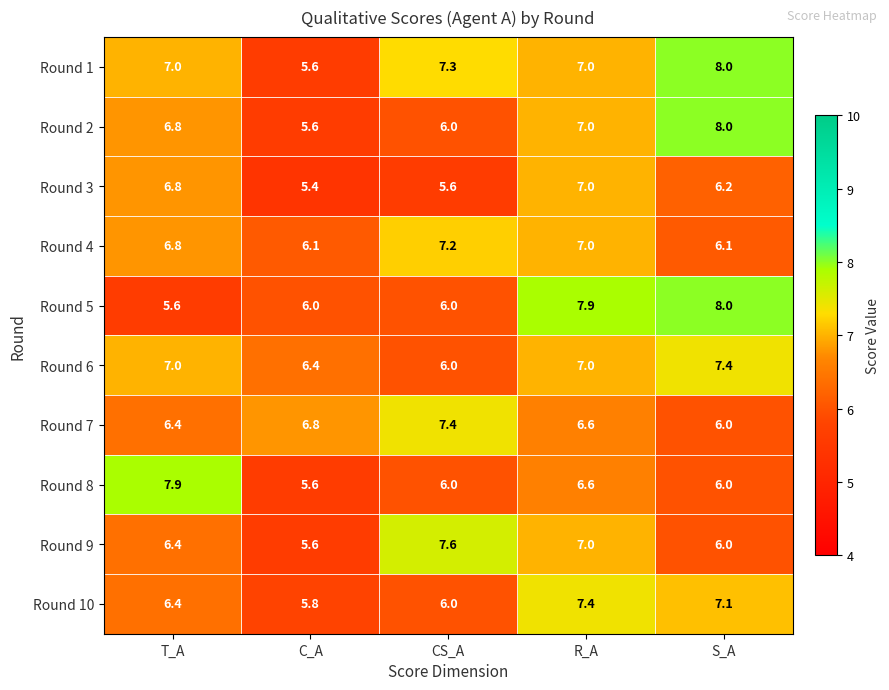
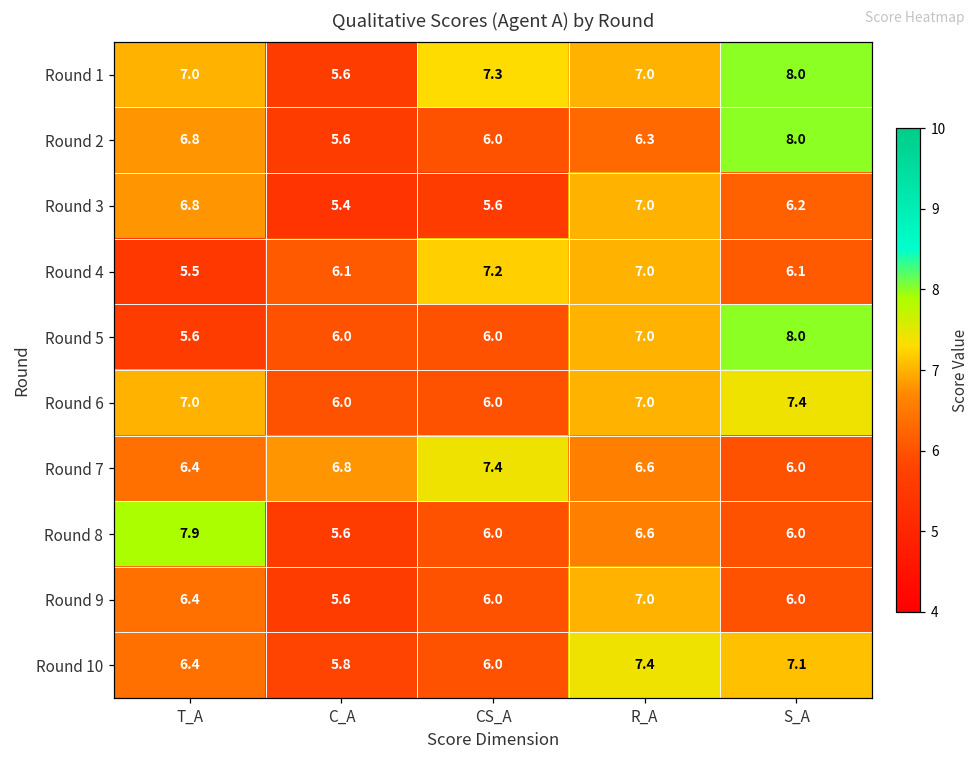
  {
    "Round 1": {
      "T_A": 7.0,
      "C_A": 5.6,
      "CS_A": 7.3,
      "R_A": 7.0,
      "S_A": 8.0
    },
    "Round 2": {
      "T_A": 6.8,
      "C_A": 5.6,
      "CS_A": 6.0,
-     "R_A": 7.0,
+     "R_A": 6.3,
      "S_A": 8.0
    },
    "Round 3": {
      "T_A": 6.8,
      "C_A": 5.4,
      "CS_A": 5.6,
      "R_A": 7.0,
      "S_A": 6.2
    },
    "Round 4": {
-     "T_A": 6.8,
+     "T_A": 5.5,
      "C_A": 6.1,
      "CS_A": 7.2,
      "R_A": 7.0,
      "S_A": 6.1
    },
    "Round 5": {
      "T_A": 5.6,
      "C_A": 6.0,
      "CS_A": 6.0,
-     "R_A": 7.9,
+     "R_A": 7.0,
      "S_A": 8.0
    },
    "Round 6": {
      "T_A": 7.0,
-     "C_A": 6.4,
+     "C_A": 6.0,
      "CS_A": 6.0,
      "R_A": 7.0,
      "S_A": 7.4
    },
    "Round 7": {
      "T_A": 6.4,
      "C_A": 6.8,
      "CS_A": 7.4,
      "R_A": 6.6,
      "S_A": 6.0
    },
    "Round 8": {
      "T_A": 7.9,
      "C_A": 5.6,
      "CS_A": 6.0,
      "R_A": 6.6,
      "S_A": 6.0
    },
    "Round 9": {
      "T_A": 6.4,
      "C_A": 5.6,
-     "CS_A": 7.6,
+     "CS_A": 6.0,
      "R_A": 7.0,
      "S_A": 6.0
    },
    "Round 10": {
      "T_A": 6.4,
      "C_A": 5.8,
      "CS_A": 6.0,
      "R_A": 7.4,
      "S_A": 7.1
    }
  }
